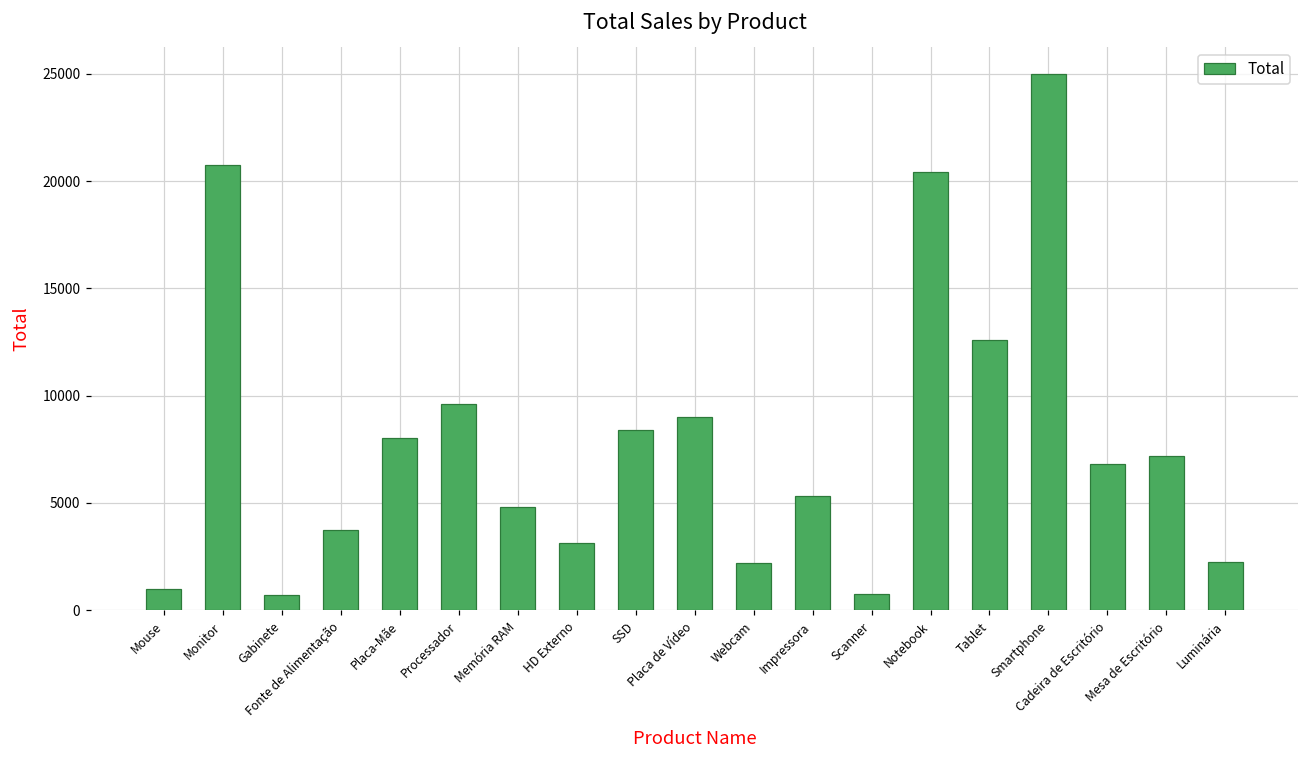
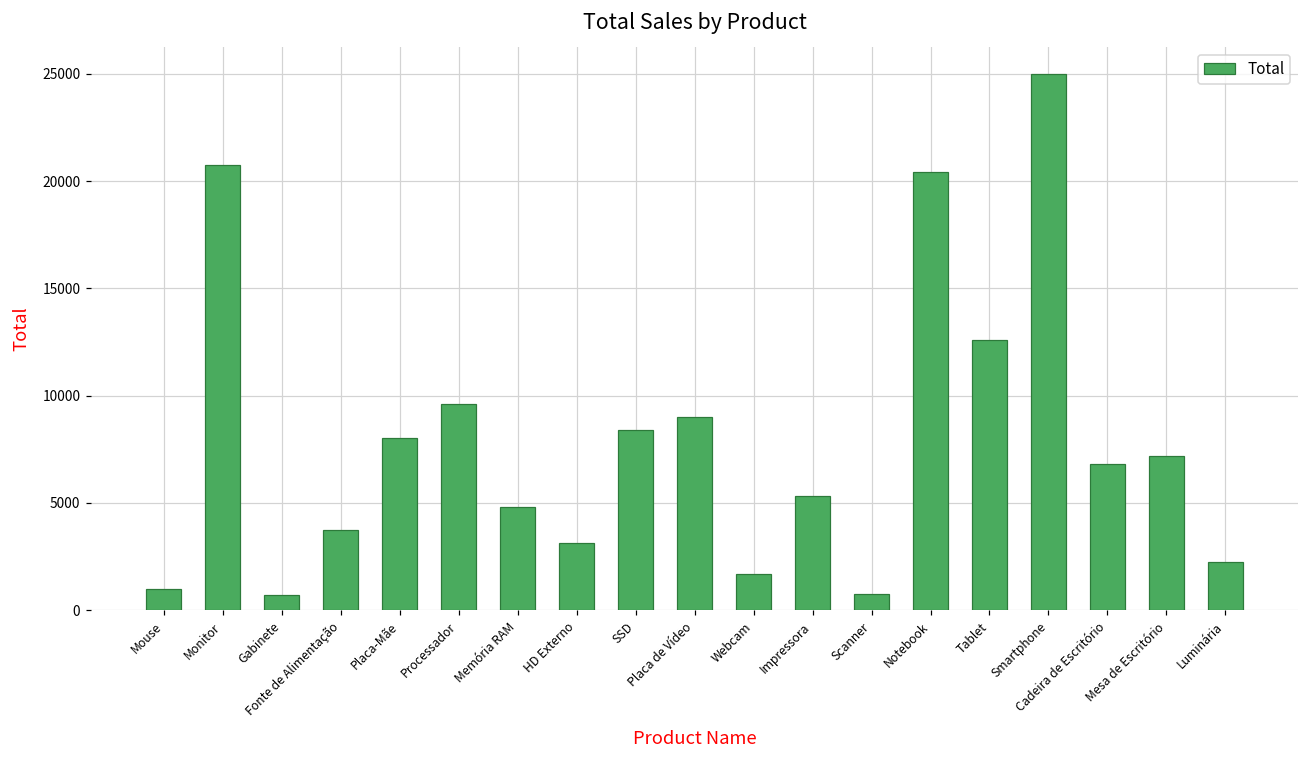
  {
    "Mouse": 1000,
    "Monitor": 20800,
    "Gabinete": 700,
    "Fonte de Alimentação": 3800,
    "Placa-Mãe": 8000,
    "Processador": 9600,
    "Memória RAM": 4800,
    "HD Externo": 3200,
    "SSD": 8400,
    "Placa de Vídeo": 9000,
-   "Webcam": 2200,
+   "Webcam": 1700,
    "Impressora": 5300,
    "Scanner": 800,
    "Notebook": 20400,
    "Tablet": 12600,
    "Smartphone": 25000,
    "Cadeira de Escritório": 6800,
    "Mesa de Escritório": 7200,
    "Luminária": 2300
  }
